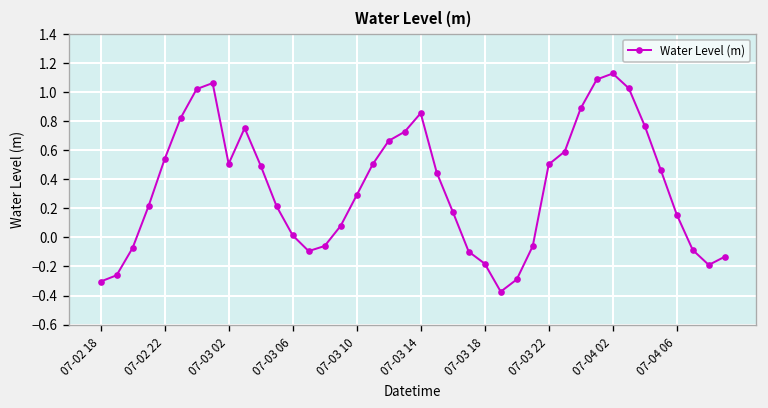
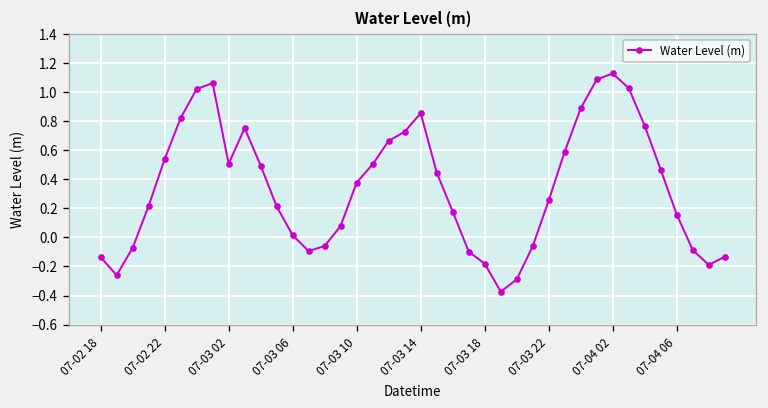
  {
-   "07-02 18": -0.30,
+   "07-02 18": -0.13,
    "07-02 22": 0.54,
    "07-03 02": 0.51,
    "07-03 06": 0.01,
-   "07-03 10": 0.29,
+   "07-03 10": 0.38,
    "07-03 14": 0.86,
    "07-03 18": -0.18,
-   "07-03 22": 0.50,
+   "07-03 22": 0.25,
    "07-04 02": 1.13,
    "07-04 06": 0.16
  }
